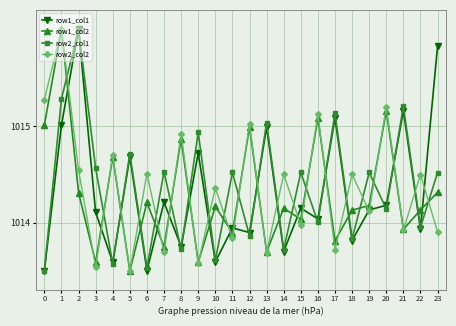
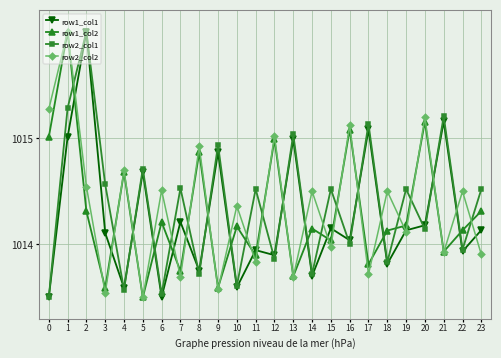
  {
    "row1_col1": {
      "1": 1015.0,
      "3": 1014.1,
      "5": 1014.7,
      "6": 1013.5,
      "7": 1014.2,
      "8": 1013.8,
-     "9": 1014.7,
+     "9": 1014.9,
      "11": 1013.9,
      "12": 1013.9,
      "13": 1015.0,
      "15": 1014.2,
      "16": 1014.0,
      "17": 1015.1,
      "20": 1014.2,
      "21": 1015.2,
-     "23": 1015.8
+     "23": 1014.1
    },
    "row2_col2": {
      "0": 1015.3,
      "2": 1014.5,
      "3": 1013.5,
      "6": 1014.5,
      "7": 1013.7,
      "8": 1014.9,
      "10": 1014.4,
      "11": 1013.8,
      "12": 1015.0,
      "14": 1014.5,
      "15": 1014.0,
      "16": 1015.1,
      "17": 1013.7,
      "18": 1014.5,
      "20": 1015.2,
      "22": 1014.5,
      "23": 1013.9
    }
  }
